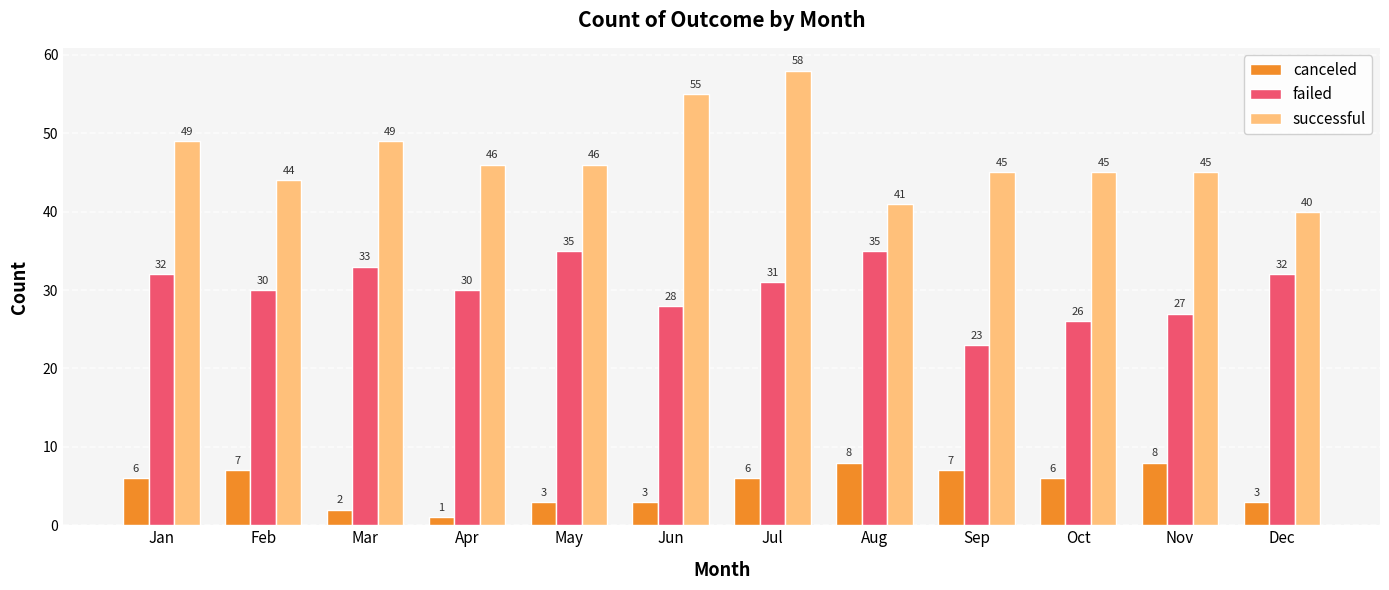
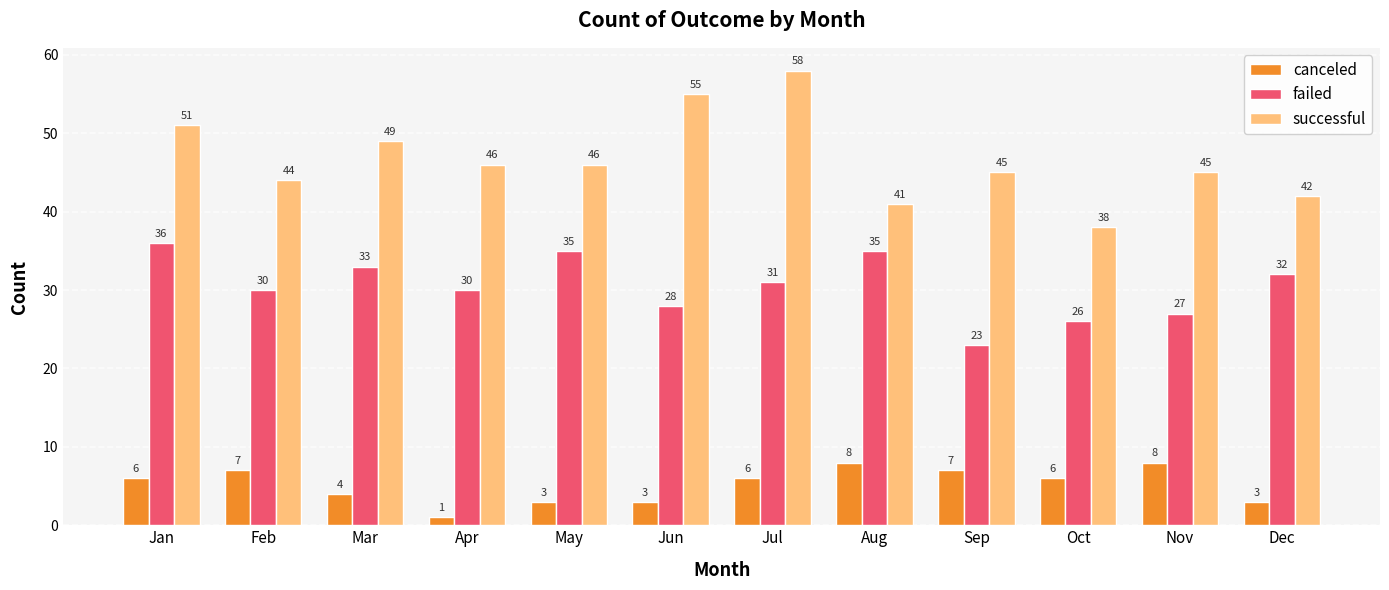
  {
    "canceled": {
      "Jan": 6,
      "Feb": 7,
-     "Mar": 2,
+     "Mar": 4,
      "Apr": 1,
      "May": 3,
      "Jun": 3,
      "Jul": 6,
      "Aug": 8,
      "Sep": 7,
      "Oct": 6,
      "Nov": 8,
      "Dec": 3
    },
    "failed": {
-     "Jan": 32,
+     "Jan": 36,
      "Feb": 30,
      "Mar": 33,
      "Apr": 30,
      "May": 35,
      "Jun": 28,
      "Jul": 31,
      "Aug": 35,
      "Sep": 23,
      "Oct": 26,
      "Nov": 27,
      "Dec": 32
    },
    "successful": {
-     "Jan": 49,
+     "Jan": 51,
      "Feb": 44,
      "Mar": 49,
      "Apr": 46,
      "May": 46,
      "Jun": 55,
      "Jul": 58,
      "Aug": 41,
      "Sep": 45,
-     "Oct": 45,
+     "Oct": 38,
      "Nov": 45,
-     "Dec": 40
+     "Dec": 42
    }
  }
